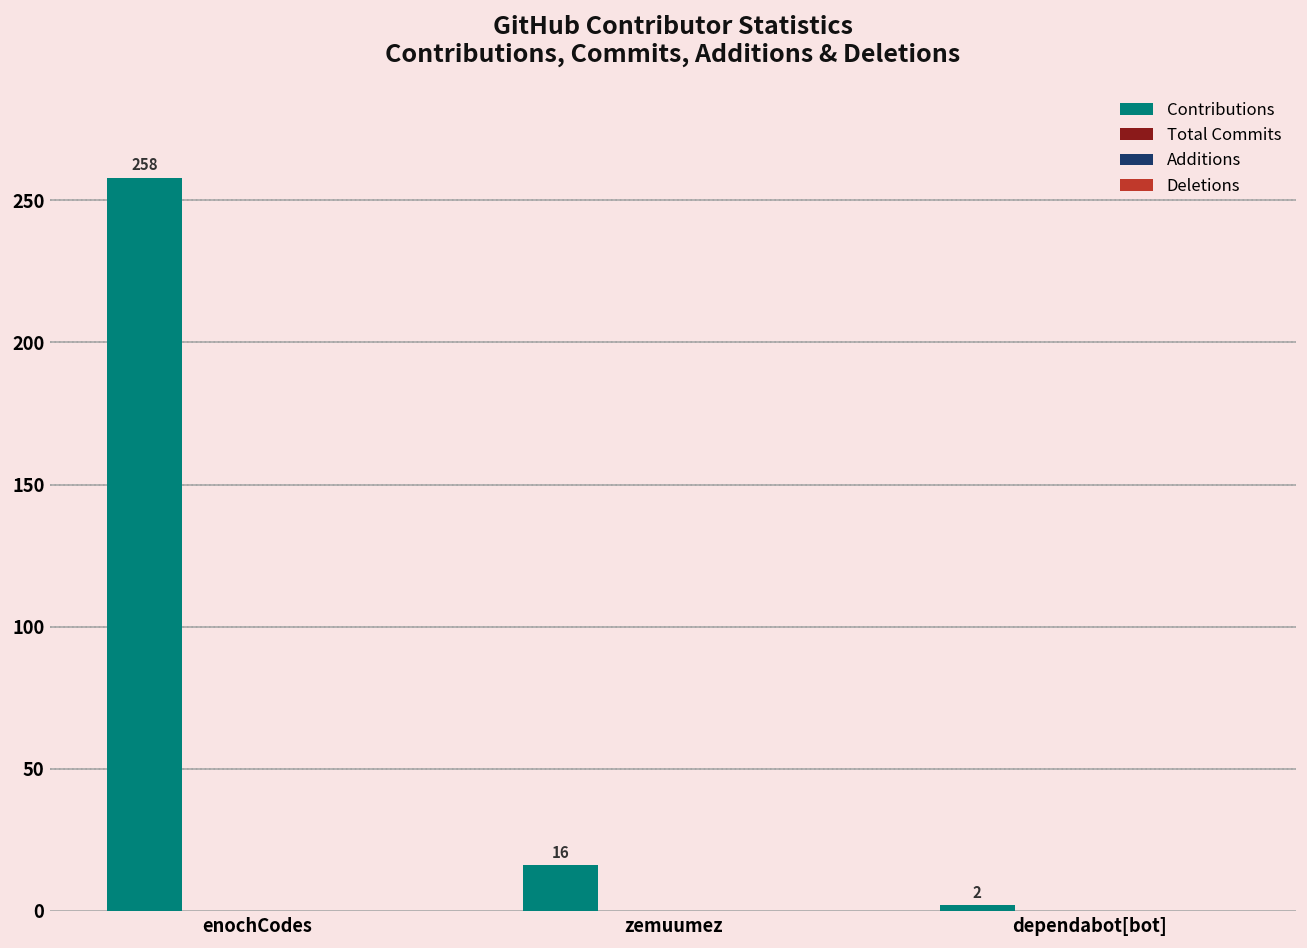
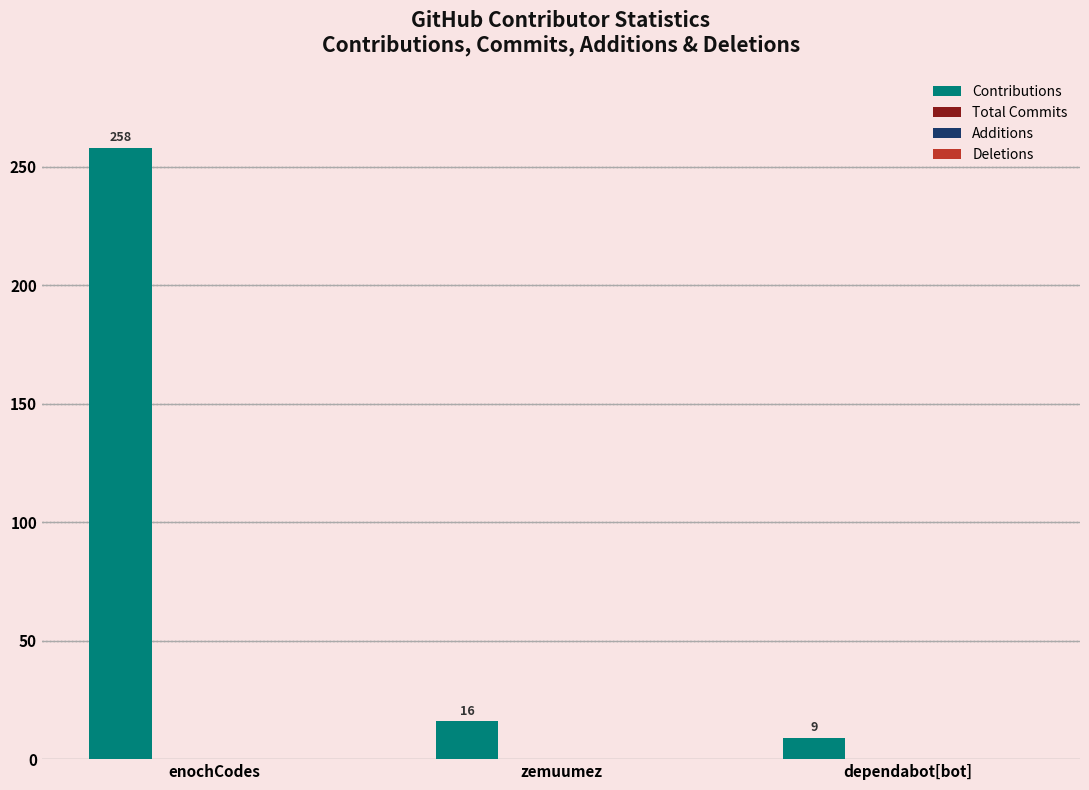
  {
    "Contributions": {
      "enochCodes": 258,
      "zemuumez": 16,
-     "dependabot[bot]": 2
+     "dependabot[bot]": 9
    },
    "Total Commits": {
      "enochCodes": 0,
      "zemuumez": 0,
      "dependabot[bot]": 0
    },
    "Additions": {
      "enochCodes": 0,
      "zemuumez": 0,
      "dependabot[bot]": 0
    },
    "Deletions": {
      "enochCodes": 0,
      "zemuumez": 0,
      "dependabot[bot]": 0
    }
  }
